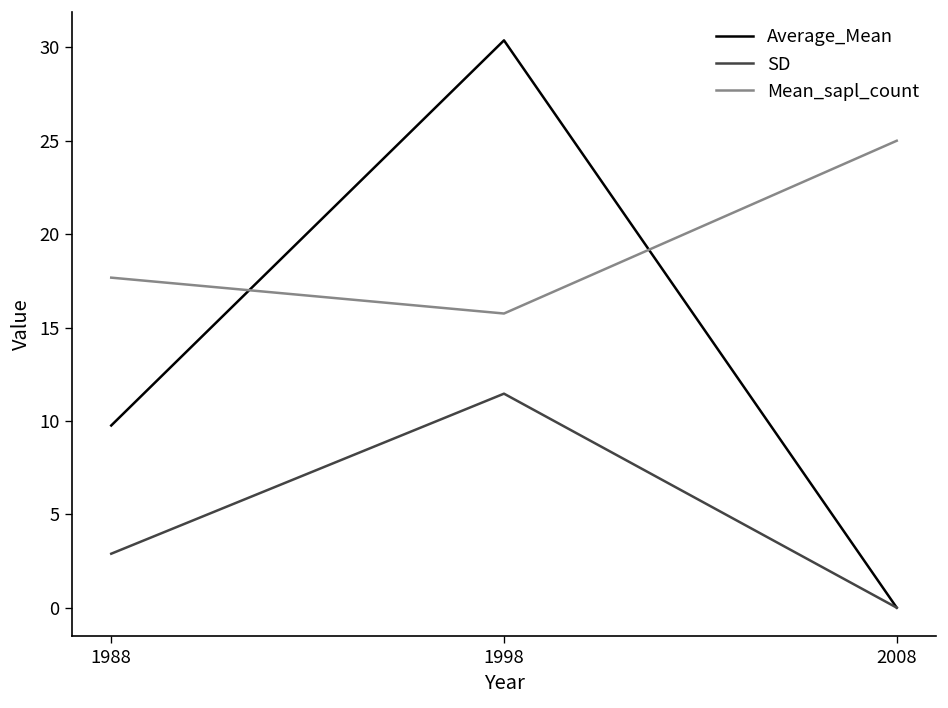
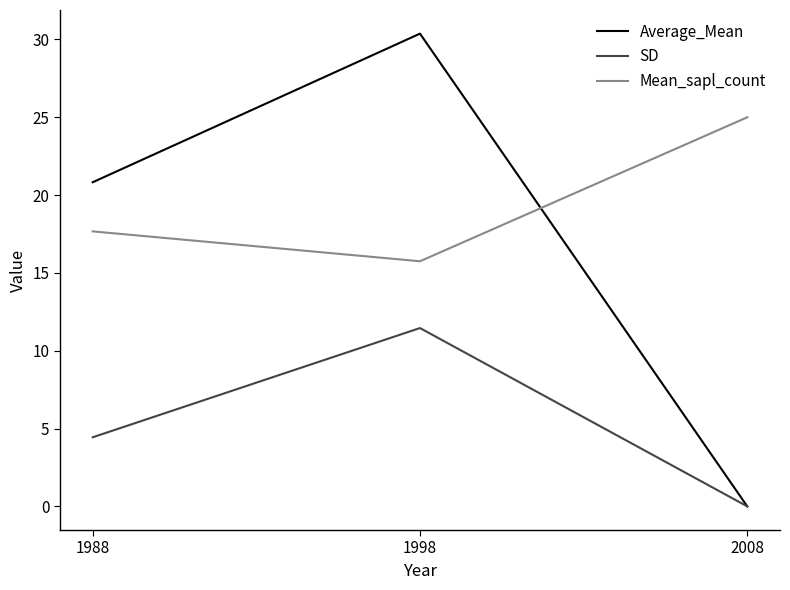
  {
    "Average_Mean": {
-     "1988": 9.8,
+     "1988": 20.8,
      "1998": 30.4
    },
    "SD": {
-     "1988": 2.9,
+     "1988": 4.4,
      "1998": 11.5
    },
    "Mean_sapl_count": {
      "1988": 17.7,
      "1998": 15.8,
      "2008": 25.0
    }
  }
